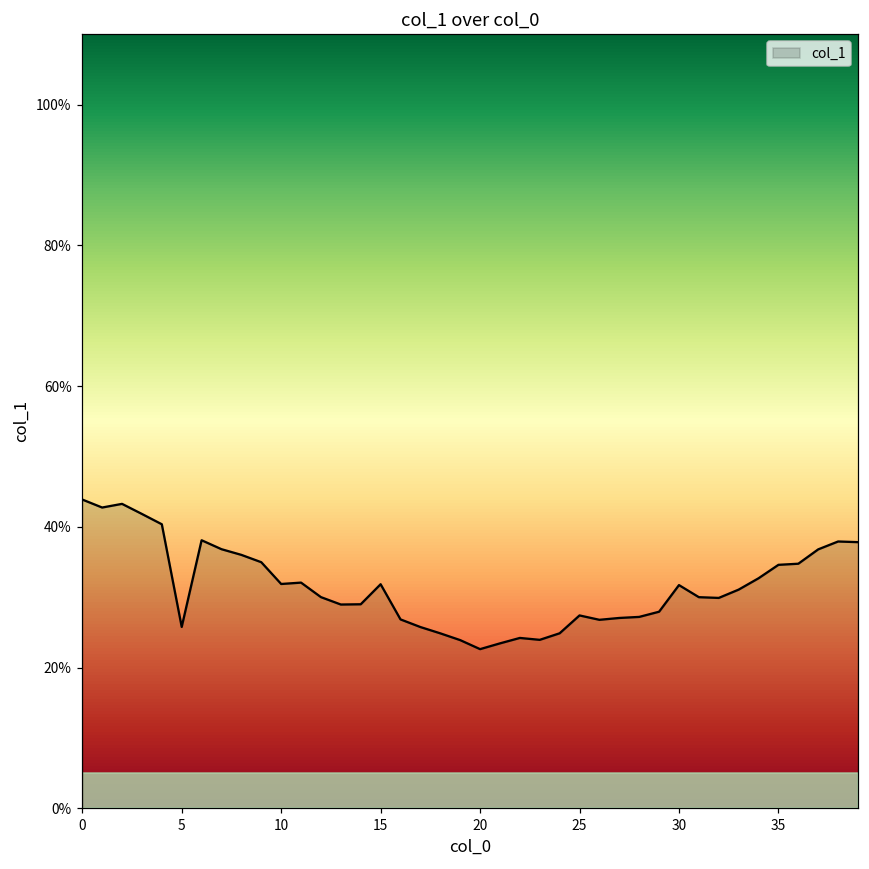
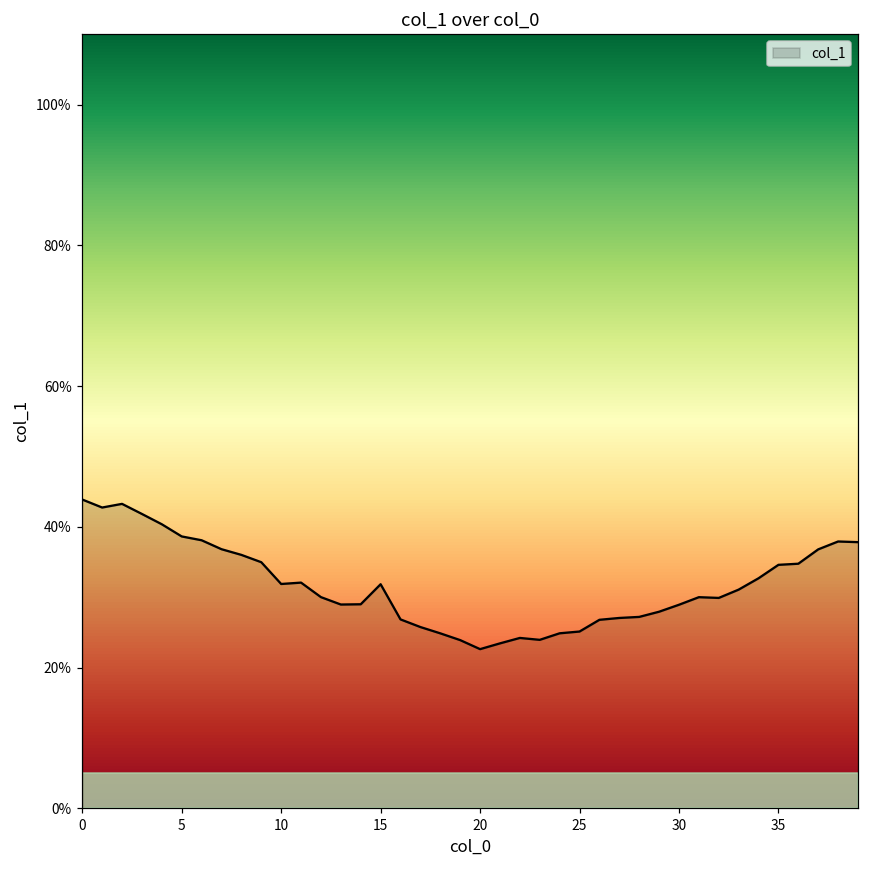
  {
    "0": "44%",
-   "5": "26%",
+   "5": "39%",
    "10": "32%",
    "15": "32%",
    "20": "23%",
-   "25": "27%",
-   "30": "32%",
+   "25": "25%",
+   "30": "29%",
    "35": "35%"
  }
